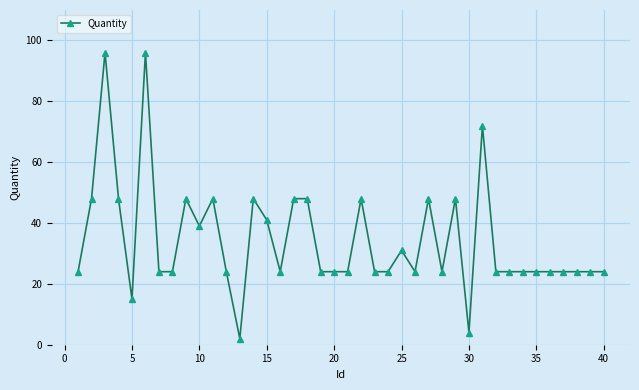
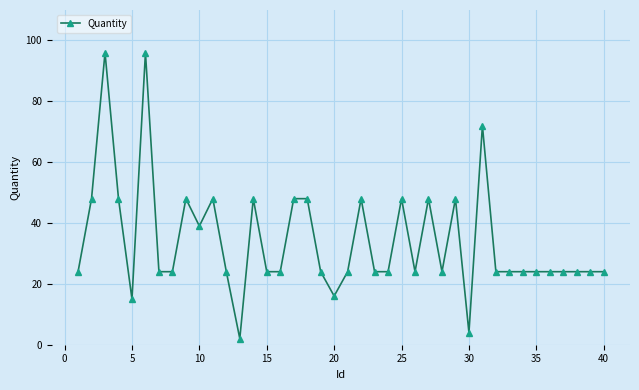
  {
    "5": 15,
    "10": 39,
-   "15": 41,
-   "20": 24,
-   "25": 31,
+   "15": 24,
+   "20": 16,
+   "25": 48,
    "30": 4,
    "35": 24,
    "40": 24
  }
